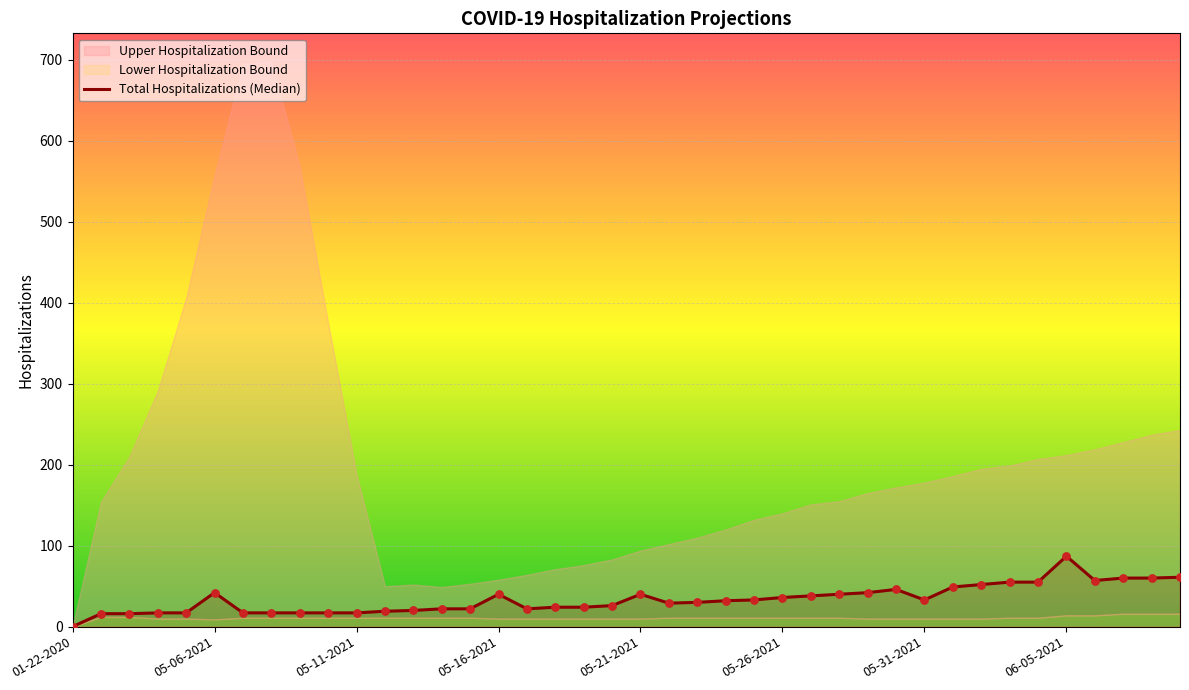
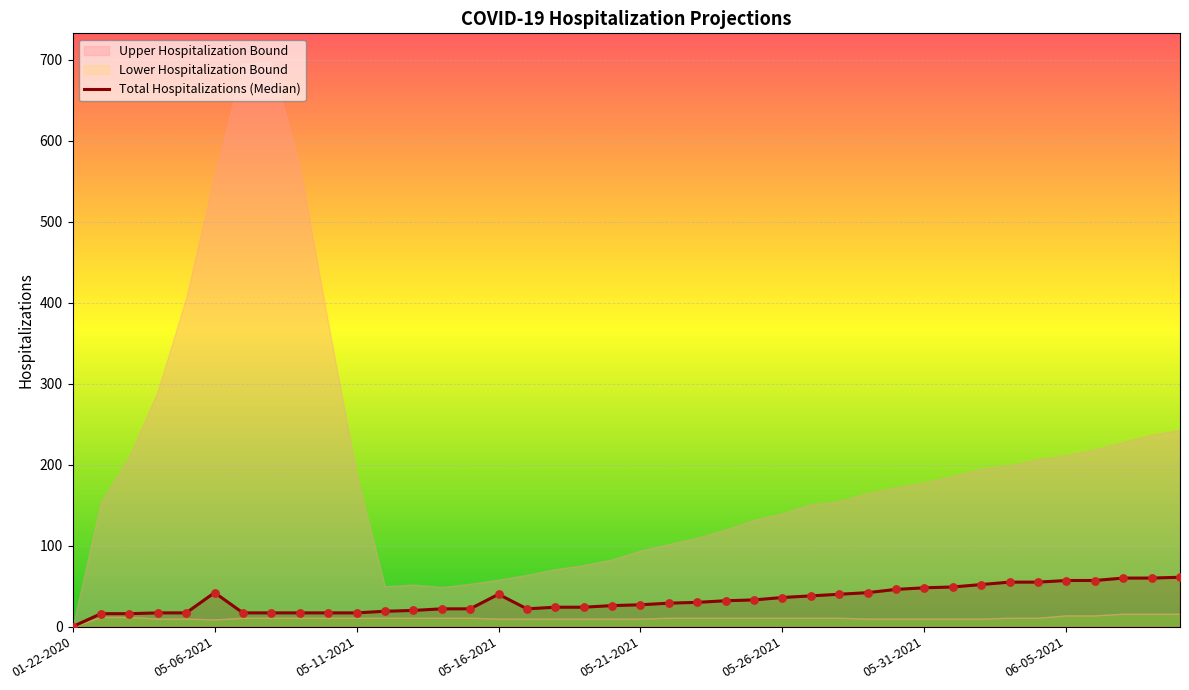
  {
    "Total Hospitalizations (Median)": {
      "05-06-2021": 40,
      "05-11-2021": 20,
      "05-16-2021": 40,
-     "05-21-2021": 40,
+     "05-21-2021": 30,
      "05-26-2021": 40,
-     "05-31-2021": 30,
-     "06-05-2021": 90
+     "05-31-2021": 50,
+     "06-05-2021": 60
    }
  }
